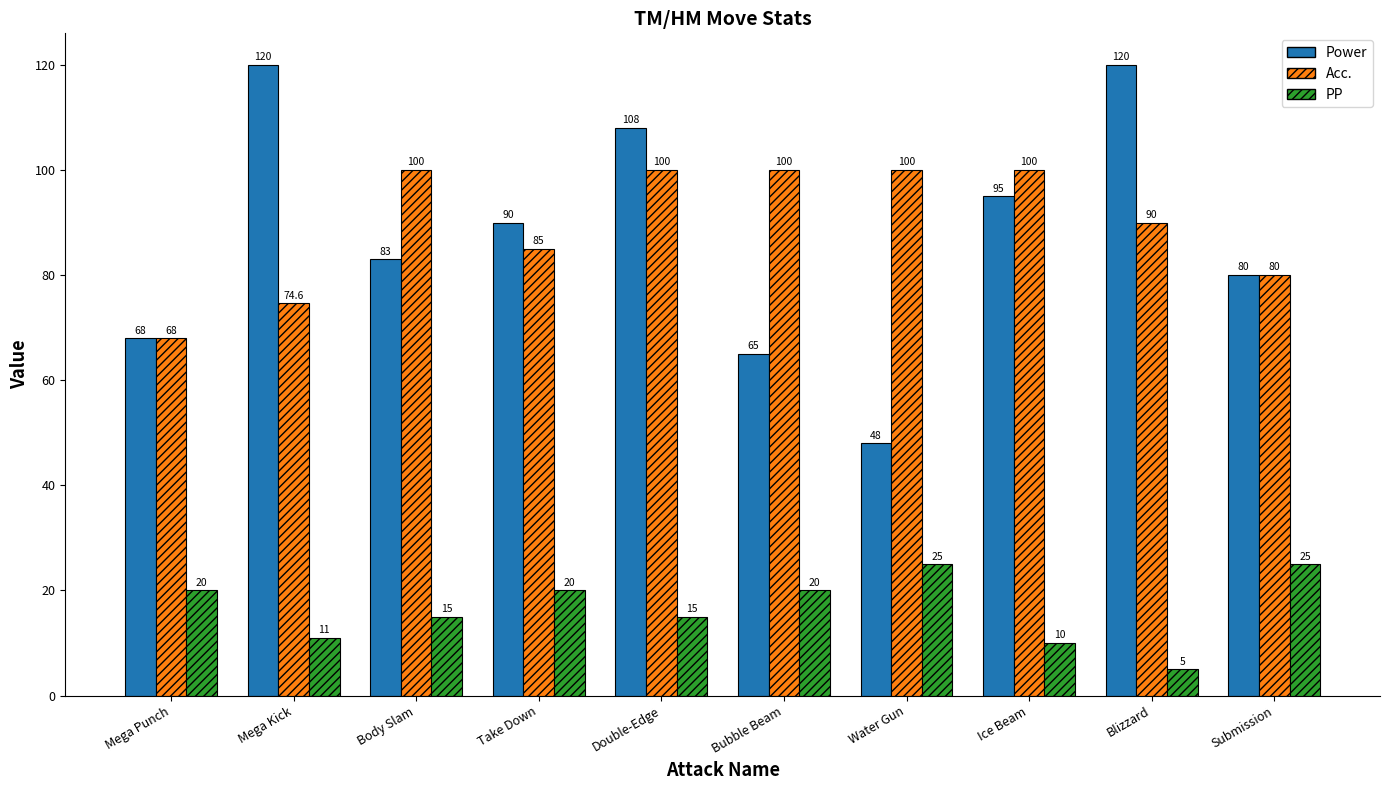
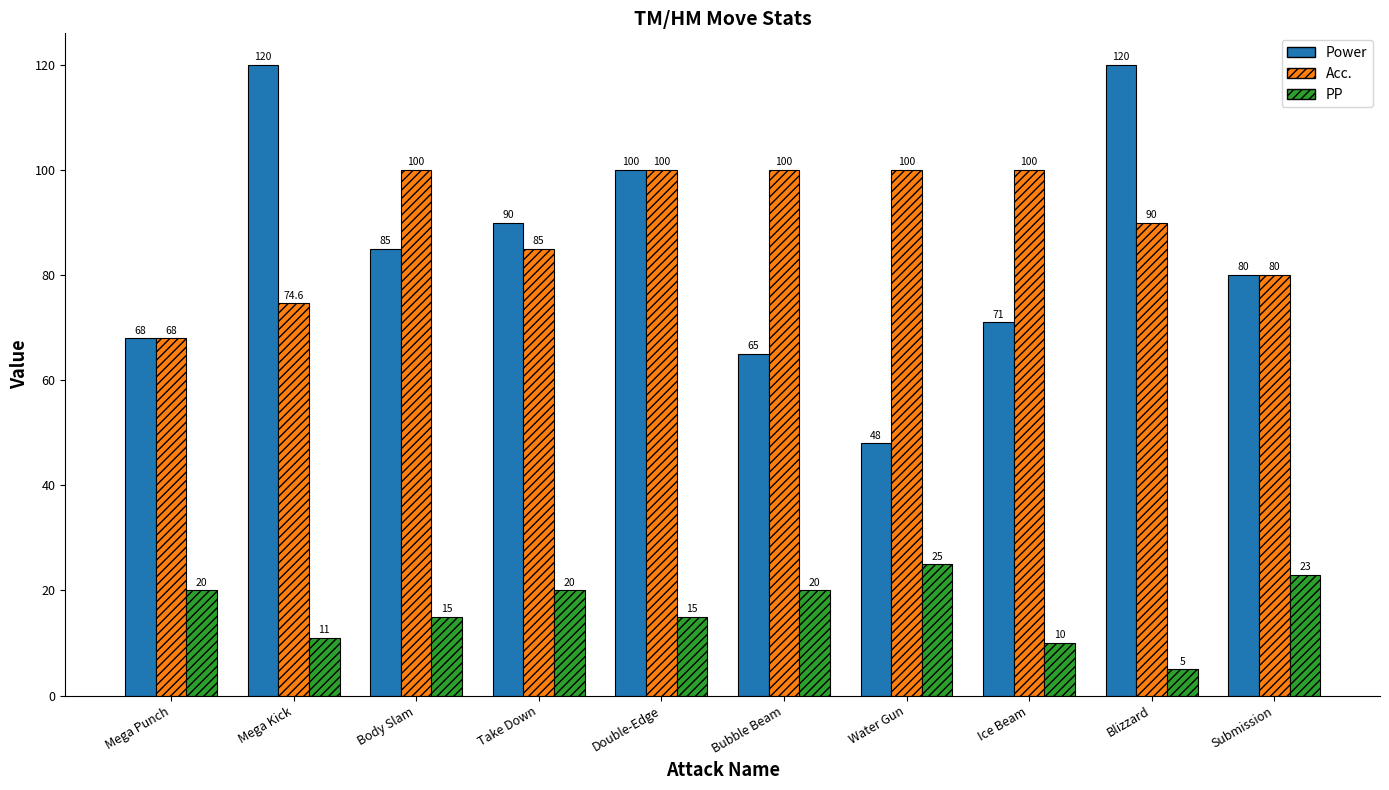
  {
    "Power": {
      "Mega Punch": 68,
      "Mega Kick": 120,
-     "Body Slam": 83,
+     "Body Slam": 85,
      "Take Down": 90,
-     "Double-Edge": 108,
+     "Double-Edge": 100,
      "Bubble Beam": 65,
      "Water Gun": 48,
-     "Ice Beam": 95,
+     "Ice Beam": 71,
      "Blizzard": 120,
      "Submission": 80
    },
    "Acc.": {
      "Mega Punch": 68,
      "Mega Kick": 74.6,
      "Body Slam": 100,
      "Take Down": 85,
      "Double-Edge": 100,
      "Bubble Beam": 100,
      "Water Gun": 100,
      "Ice Beam": 100,
      "Blizzard": 90,
      "Submission": 80
    },
    "PP": {
      "Mega Punch": 20,
      "Mega Kick": 11,
      "Body Slam": 15,
      "Take Down": 20,
      "Double-Edge": 15,
      "Bubble Beam": 20,
      "Water Gun": 25,
      "Ice Beam": 10,
      "Blizzard": 5,
-     "Submission": 25
+     "Submission": 23
    }
  }
